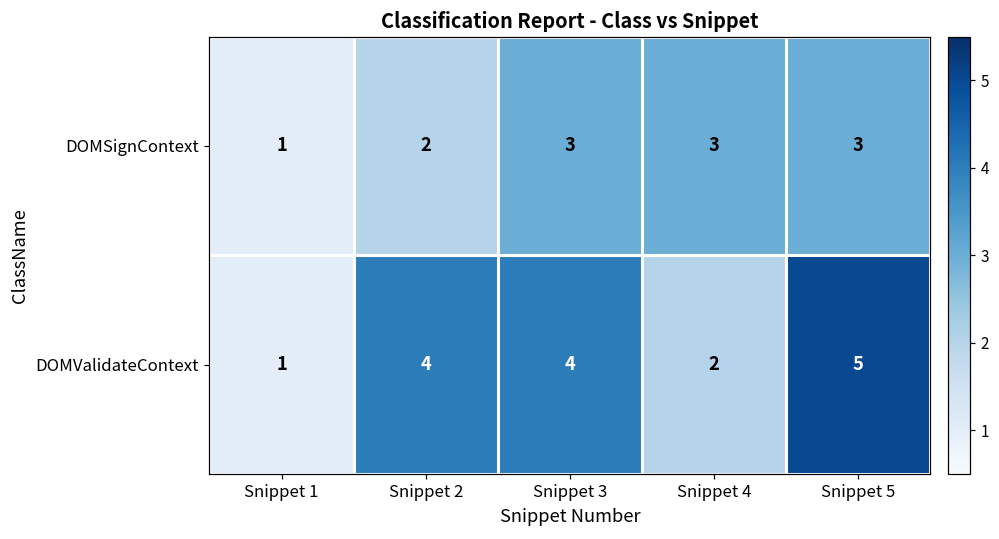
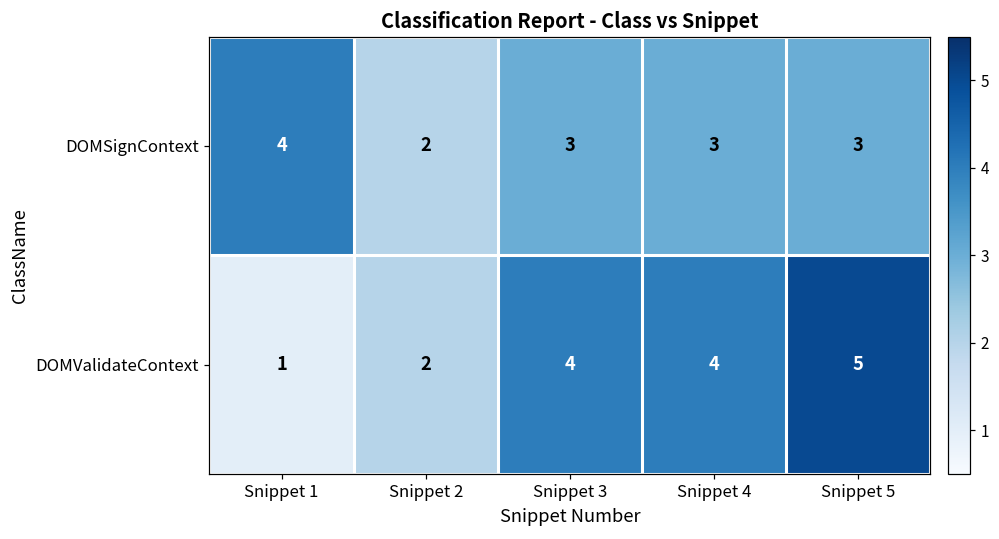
  {
    "DOMSignContext": {
-     "Snippet 1": 1,
+     "Snippet 1": 4,
      "Snippet 2": 2,
      "Snippet 3": 3,
      "Snippet 4": 3,
      "Snippet 5": 3
    },
    "DOMValidateContext": {
      "Snippet 1": 1,
-     "Snippet 2": 4,
+     "Snippet 2": 2,
      "Snippet 3": 4,
-     "Snippet 4": 2,
+     "Snippet 4": 4,
      "Snippet 5": 5
    }
  }
